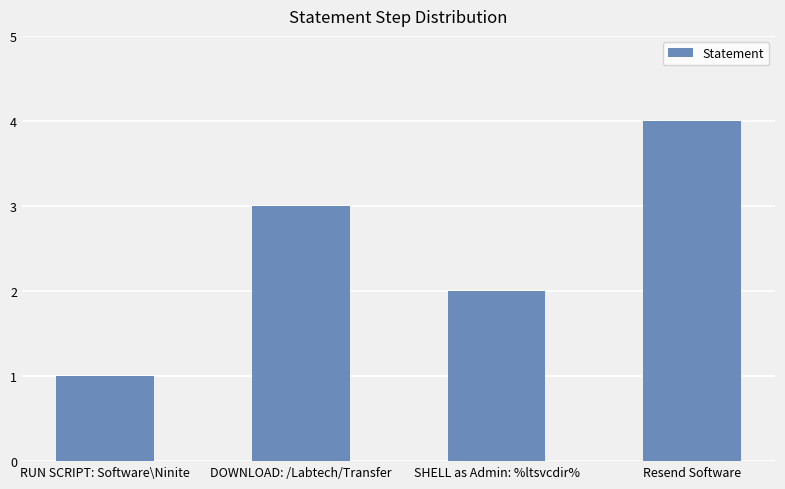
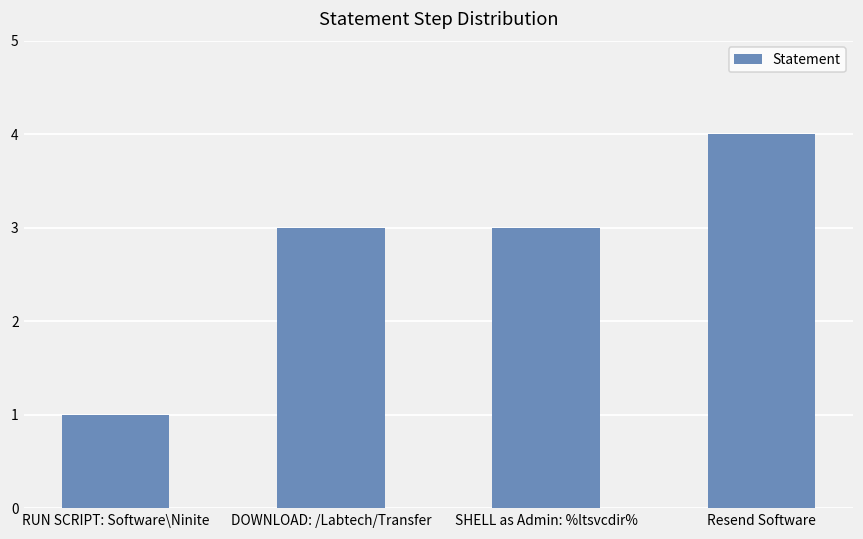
  {
    "RUN SCRIPT: Software\\Ninite": 1,
    "DOWNLOAD: /Labtech/Transfer": 3,
-   "SHELL as Admin: %ltsvcdir%": 2,
+   "SHELL as Admin: %ltsvcdir%": 3,
    "Resend Software": 4
  }
